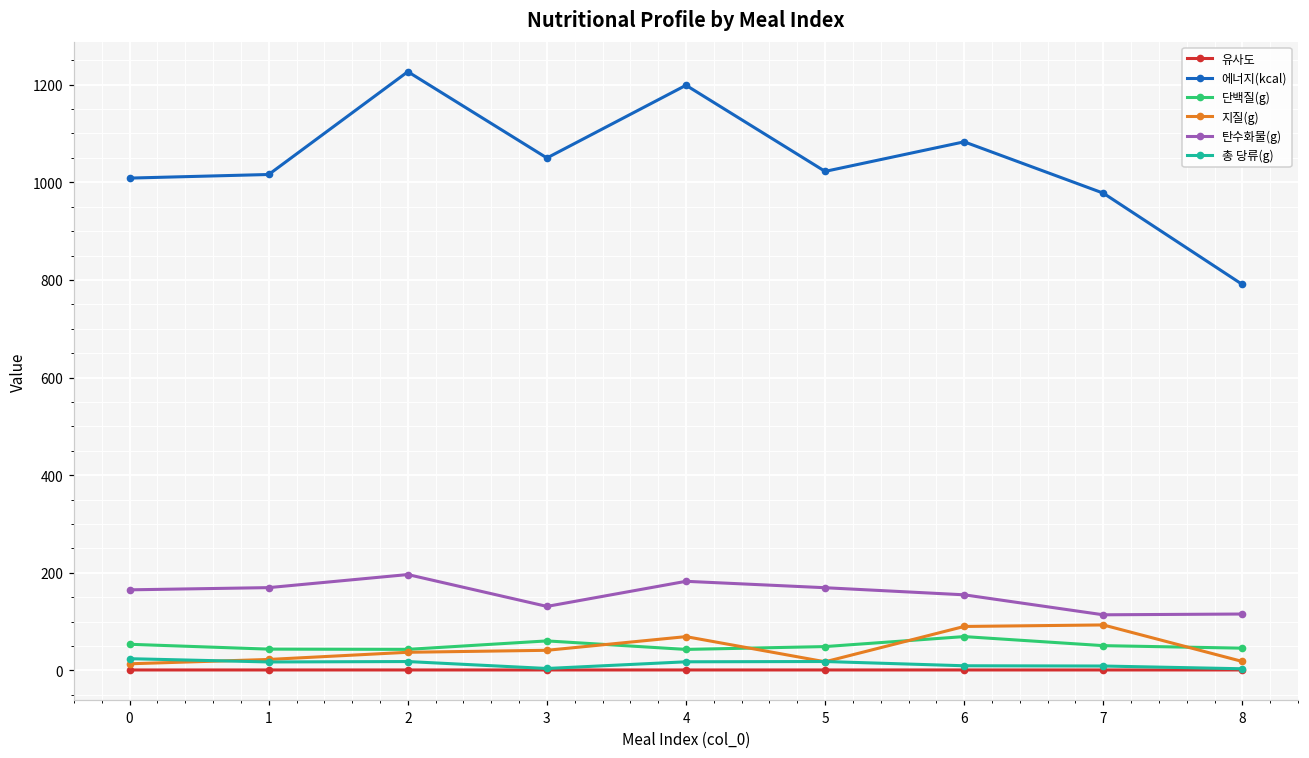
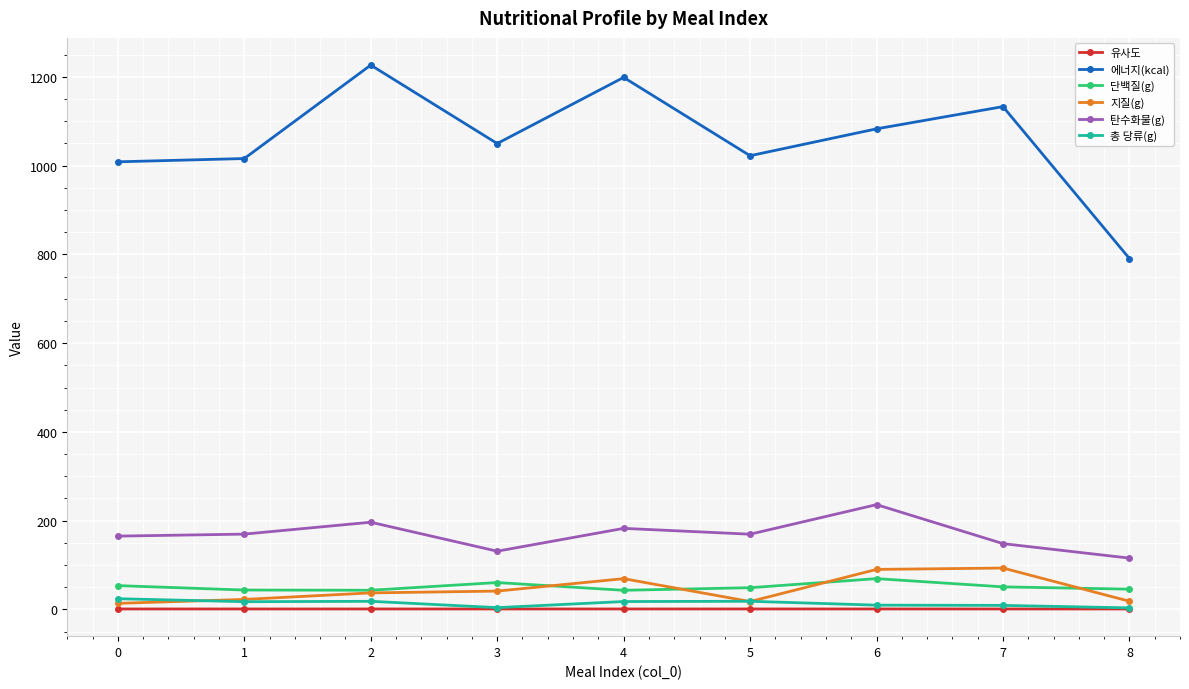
  {
    "유사도": {
      "0": 0,
      "1": 0,
      "2": 0,
      "4": 0,
      "5": 0,
      "6": 0,
      "7": 0
    },
    "에너지(kcal)": {
      "0": 1010,
      "1": 1020,
      "2": 1230,
      "3": 1050,
      "4": 1200,
      "5": 1020,
      "6": 1080,
-     "7": 980,
+     "7": 1130,
      "8": 790
    },
    "지질(g)": {
      "0": 10,
      "2": 40,
      "3": 40,
      "4": 70,
      "6": 90,
      "7": 90,
      "8": 20
    },
    "탄수화물(g)": {
      "0": 170,
      "1": 170,
      "2": 200,
      "3": 130,
      "4": 180,
      "5": 170,
-     "6": 150,
-     "7": 110,
+     "6": 240,
+     "7": 150,
      "8": 120
    }
  }
